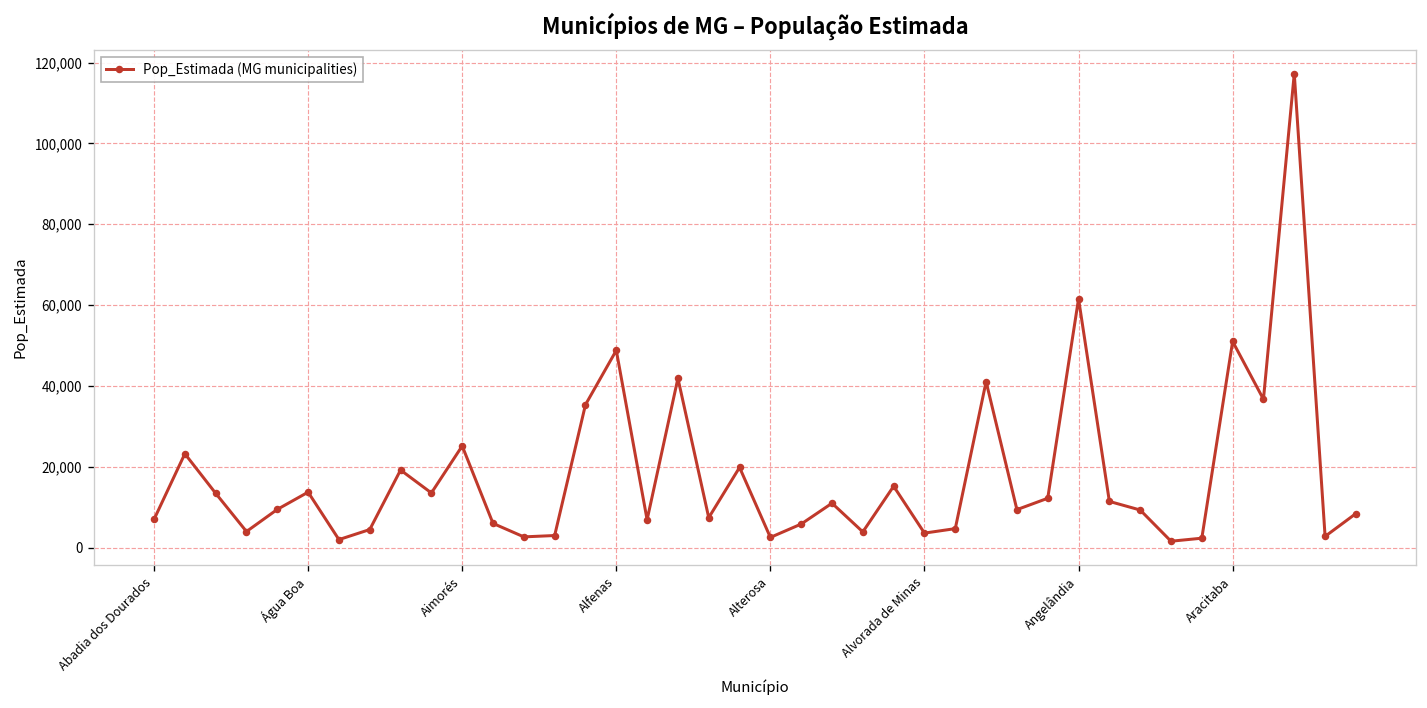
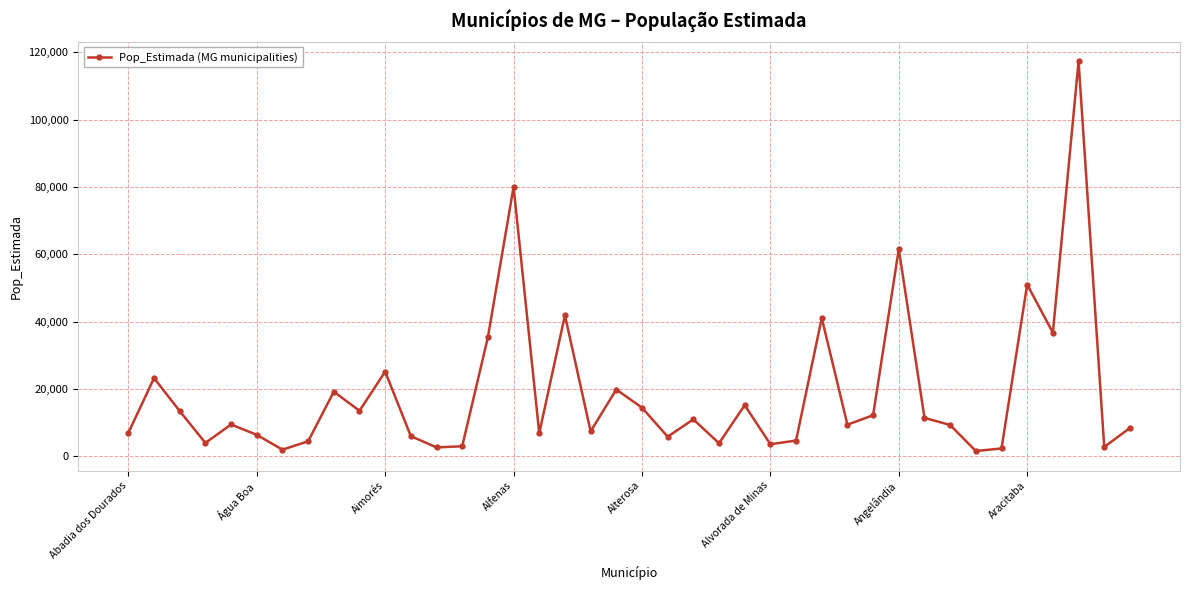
  {
    "Abadia dos Dourados": "7,000",
-   "Água Boa": "14,000",
+   "Água Boa": "6,000",
    "Aimorés": "25,000",
-   "Alfenas": "49,000",
-   "Alterosa": "3,000",
+   "Alfenas": "80,000",
+   "Alterosa": "14,000",
    "Alvorada de Minas": "4,000",
    "Angelândia": "62,000",
    "Aracitaba": "51,000"
  }
